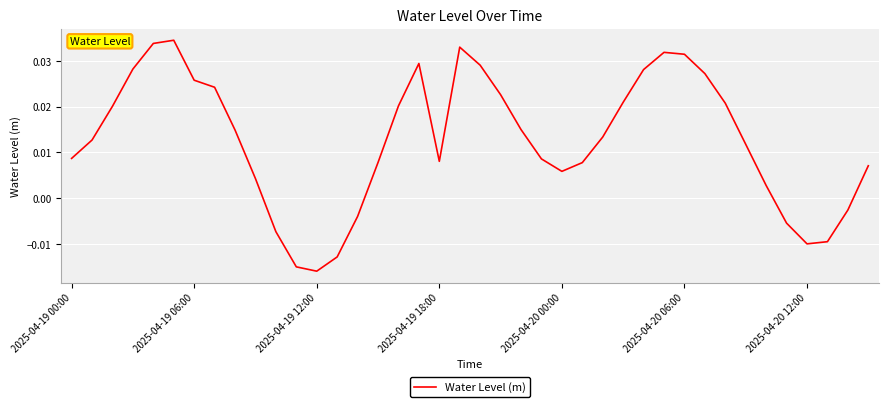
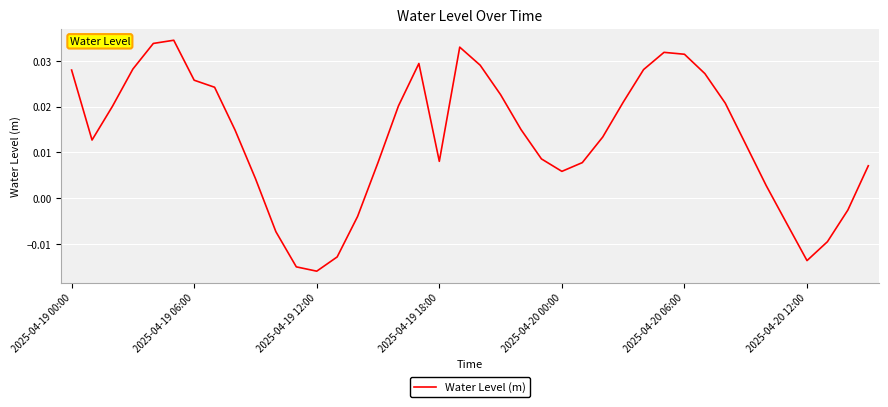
  {
-   "2025-04-19 00:00": 0.009,
+   "2025-04-19 00:00": 0.028,
    "2025-04-19 06:00": 0.026,
    "2025-04-19 12:00": -0.016,
    "2025-04-19 18:00": 0.008,
    "2025-04-20 00:00": 0.006,
    "2025-04-20 06:00": 0.031,
-   "2025-04-20 12:00": -0.010
+   "2025-04-20 12:00": -0.014
  }
